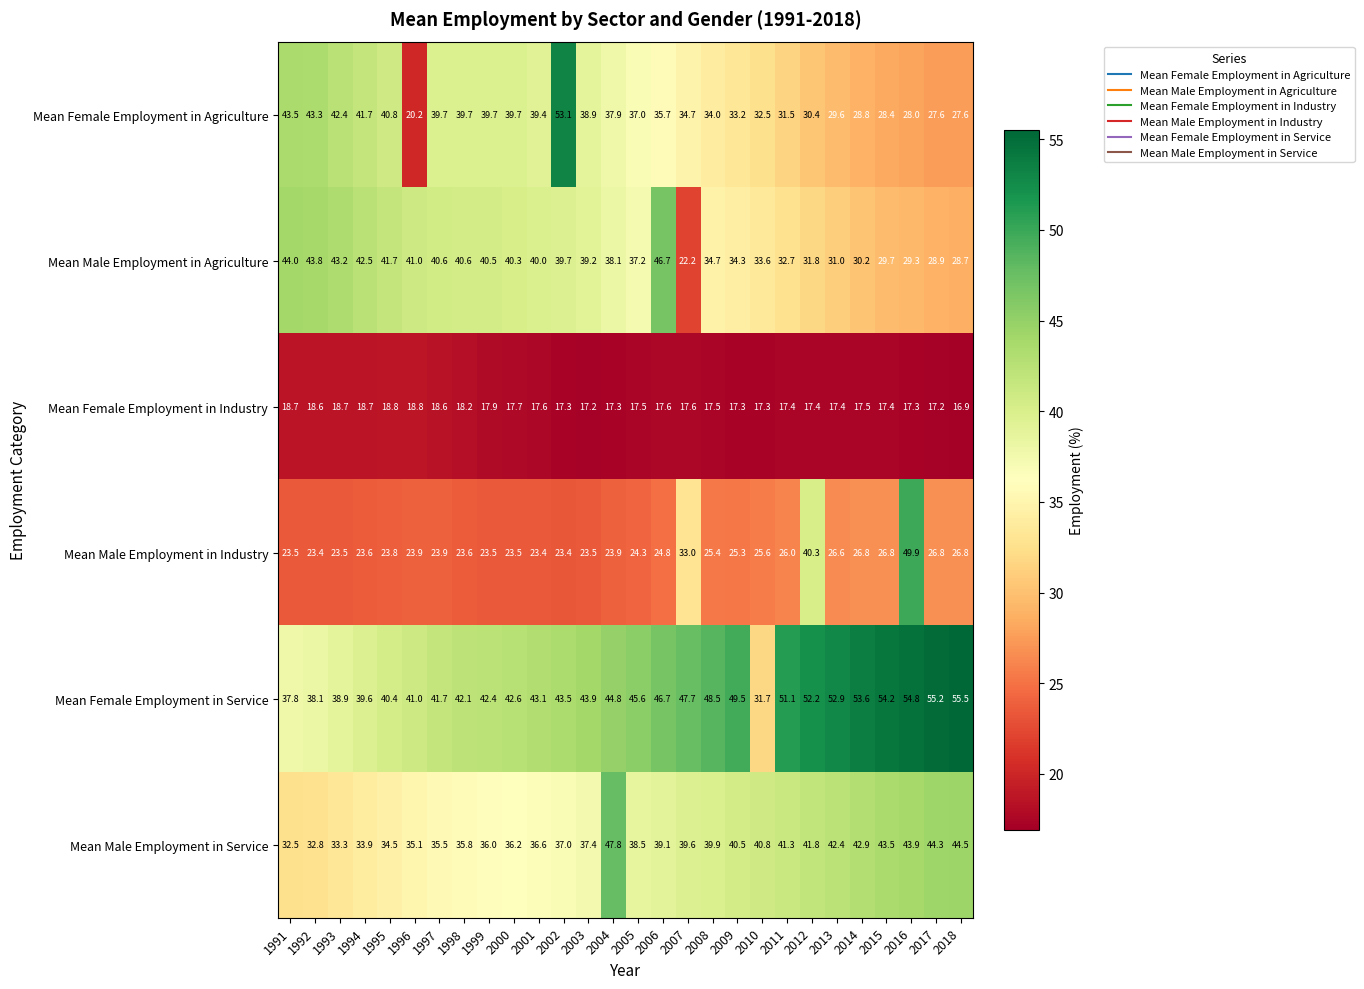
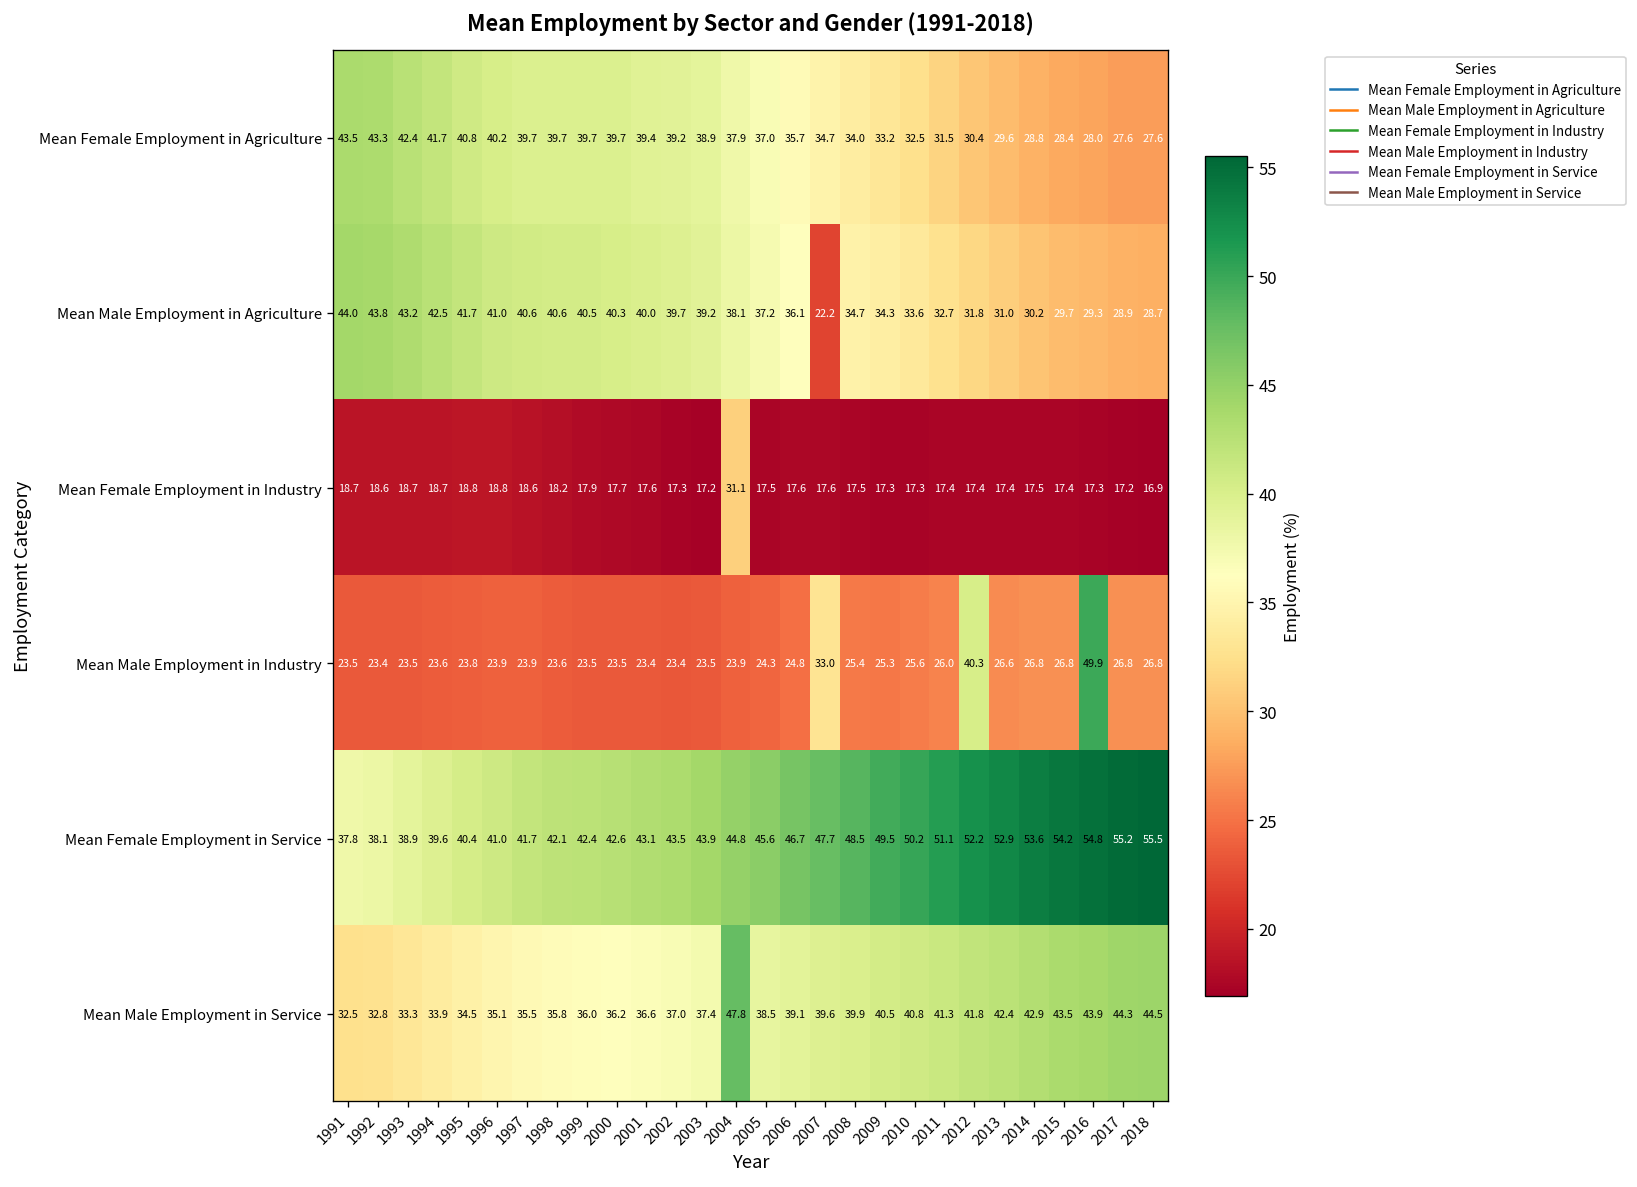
  {
    "Mean Female Employment in Agriculture": {
      "1991": 43.5,
      "1992": 43.3,
      "1993": 42.4,
      "1994": 41.7,
      "1995": 40.8,
-     "1996": 20.2,
+     "1996": 40.2,
      "1997": 39.7,
      "1998": 39.7,
      "1999": 39.7,
      "2000": 39.7,
      "2001": 39.4,
-     "2002": 53.1,
+     "2002": 39.2,
      "2003": 38.9,
      "2004": 37.9,
      "2005": 37.0,
      "2006": 35.7,
      "2007": 34.7,
      "2008": 34.0,
      "2009": 33.2,
      "2010": 32.5,
      "2011": 31.5,
      "2012": 30.4,
      "2013": 29.6,
      "2014": 28.8,
      "2015": 28.4,
      "2016": 28.0,
      "2017": 27.6,
      "2018": 27.6
    },
    "Mean Male Employment in Agriculture": {
      "1991": 44.0,
      "1992": 43.8,
      "1993": 43.2,
      "1994": 42.5,
      "1995": 41.7,
      "1996": 41.0,
      "1997": 40.6,
      "1998": 40.6,
      "1999": 40.5,
      "2000": 40.3,
      "2001": 40.0,
      "2002": 39.7,
      "2003": 39.2,
      "2004": 38.1,
      "2005": 37.2,
-     "2006": 46.7,
+     "2006": 36.1,
      "2007": 22.2,
      "2008": 34.7,
      "2009": 34.3,
      "2010": 33.6,
      "2011": 32.7,
      "2012": 31.8,
      "2013": 31.0,
      "2014": 30.2,
      "2015": 29.7,
      "2016": 29.3,
      "2017": 28.9,
      "2018": 28.7
    },
    "Mean Female Employment in Industry": {
      "1991": 18.7,
      "1992": 18.6,
      "1993": 18.7,
      "1994": 18.7,
      "1995": 18.8,
      "1996": 18.8,
      "1997": 18.6,
      "1998": 18.2,
      "1999": 17.9,
      "2000": 17.7,
      "2001": 17.6,
      "2002": 17.3,
      "2003": 17.2,
-     "2004": 17.3,
+     "2004": 31.1,
      "2005": 17.5,
      "2006": 17.6,
      "2007": 17.6,
      "2008": 17.5,
      "2009": 17.3,
      "2010": 17.3,
      "2011": 17.4,
      "2012": 17.4,
      "2013": 17.4,
      "2014": 17.5,
      "2015": 17.4,
      "2016": 17.3,
      "2017": 17.2,
      "2018": 16.9
    },
    "Mean Male Employment in Industry": {
      "1991": 23.5,
      "1992": 23.4,
      "1993": 23.5,
      "1994": 23.6,
      "1995": 23.8,
      "1996": 23.9,
      "1997": 23.9,
      "1998": 23.6,
      "1999": 23.5,
      "2000": 23.5,
      "2001": 23.4,
      "2002": 23.4,
      "2003": 23.5,
      "2004": 23.9,
      "2005": 24.3,
      "2006": 24.8,
      "2007": 33.0,
      "2008": 25.4,
      "2009": 25.3,
      "2010": 25.6,
      "2011": 26.0,
      "2012": 40.3,
      "2013": 26.6,
      "2014": 26.8,
      "2015": 26.8,
      "2016": 49.9,
      "2017": 26.8,
      "2018": 26.8
    },
    "Mean Female Employment in Service": {
      "1991": 37.8,
      "1992": 38.1,
      "1993": 38.9,
      "1994": 39.6,
      "1995": 40.4,
      "1996": 41.0,
      "1997": 41.7,
      "1998": 42.1,
      "1999": 42.4,
      "2000": 42.6,
      "2001": 43.1,
      "2002": 43.5,
      "2003": 43.9,
      "2004": 44.8,
      "2005": 45.6,
      "2006": 46.7,
      "2007": 47.7,
      "2008": 48.5,
      "2009": 49.5,
-     "2010": 31.7,
+     "2010": 50.2,
      "2011": 51.1,
      "2012": 52.2,
      "2013": 52.9,
      "2014": 53.6,
      "2015": 54.2,
      "2016": 54.8,
      "2017": 55.2,
      "2018": 55.5
    },
    "Mean Male Employment in Service": {
      "1991": 32.5,
      "1992": 32.8,
      "1993": 33.3,
      "1994": 33.9,
      "1995": 34.5,
      "1996": 35.1,
      "1997": 35.5,
      "1998": 35.8,
      "1999": 36.0,
      "2000": 36.2,
      "2001": 36.6,
      "2002": 37.0,
      "2003": 37.4,
      "2004": 47.8,
      "2005": 38.5,
      "2006": 39.1,
      "2007": 39.6,
      "2008": 39.9,
      "2009": 40.5,
      "2010": 40.8,
      "2011": 41.3,
      "2012": 41.8,
      "2013": 42.4,
      "2014": 42.9,
      "2015": 43.5,
      "2016": 43.9,
      "2017": 44.3,
      "2018": 44.5
    }
  }
